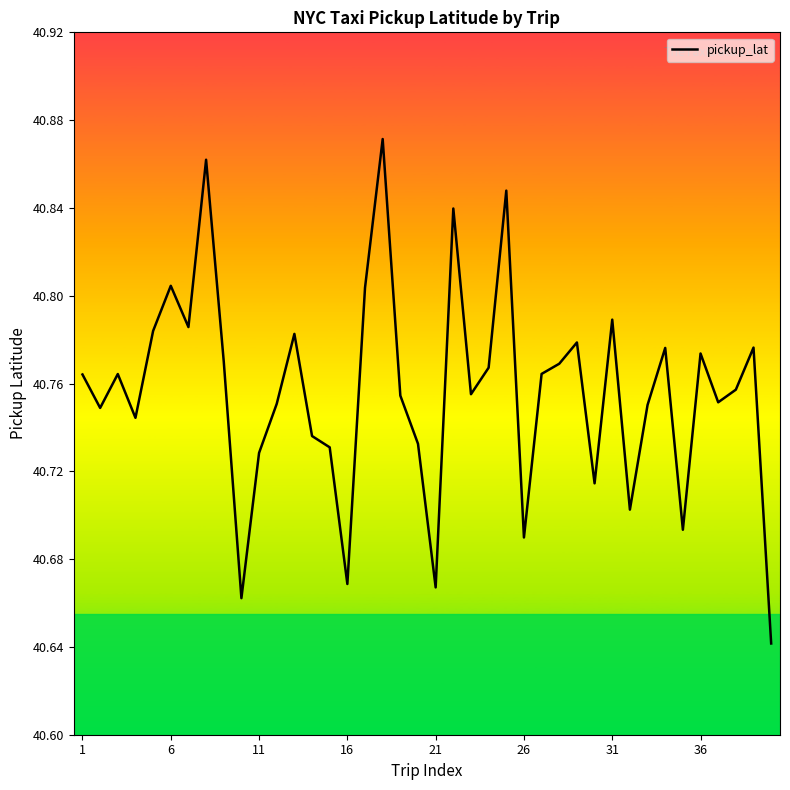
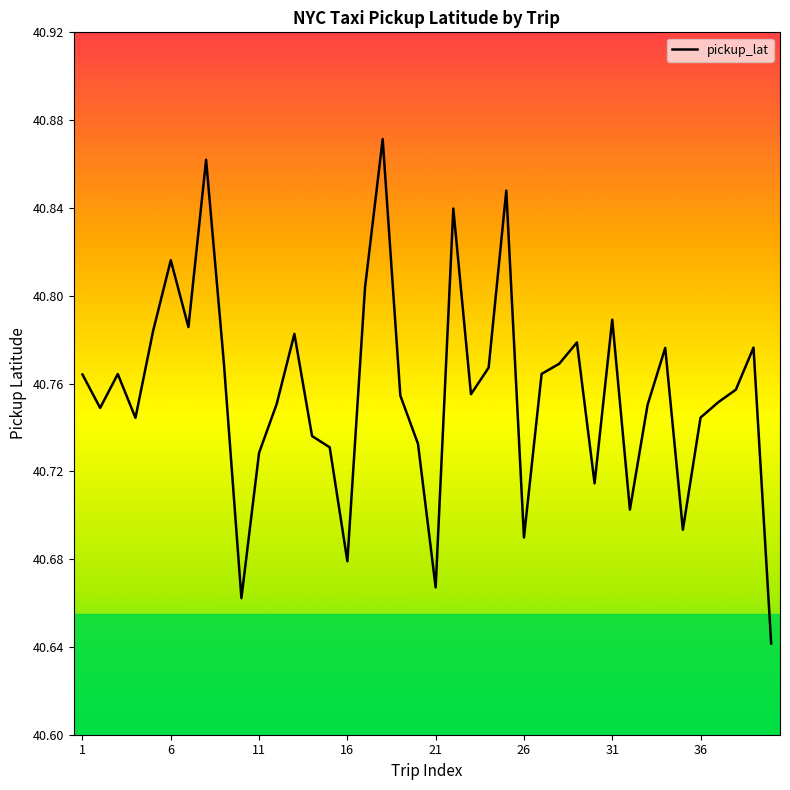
  {
    "1": 40.764,
-   "6": 40.805,
+   "6": 40.816,
    "11": 40.728,
-   "16": 40.669,
+   "16": 40.679,
    "21": 40.667,
    "26": 40.690,
    "31": 40.789,
-   "36": 40.774
+   "36": 40.744
  }
